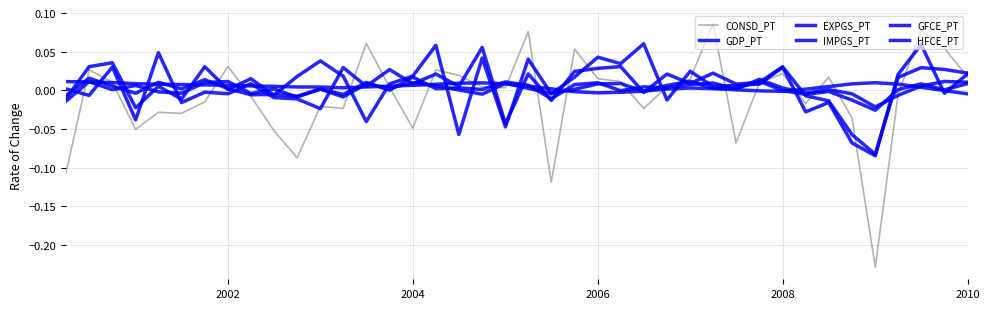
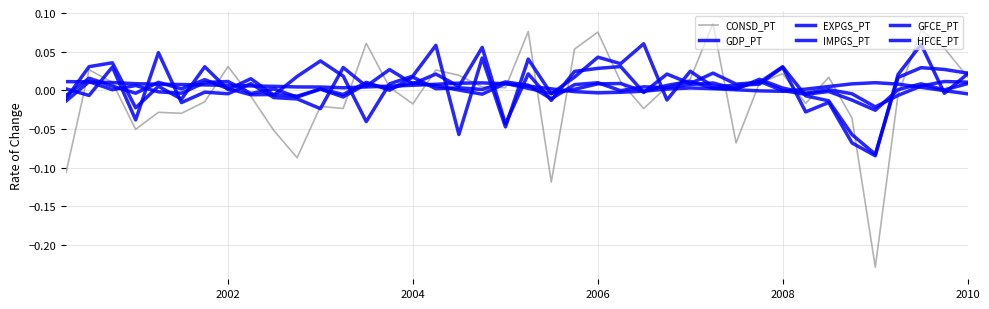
  {
    "CONSD_PT": {
      "2002": 0.03,
-     "2004": -0.05,
-     "2006": 0.02,
+     "2004": -0.02,
+     "2006": 0.08,
      "2008": 0.02,
      "2010": 0.02
    }
  }
